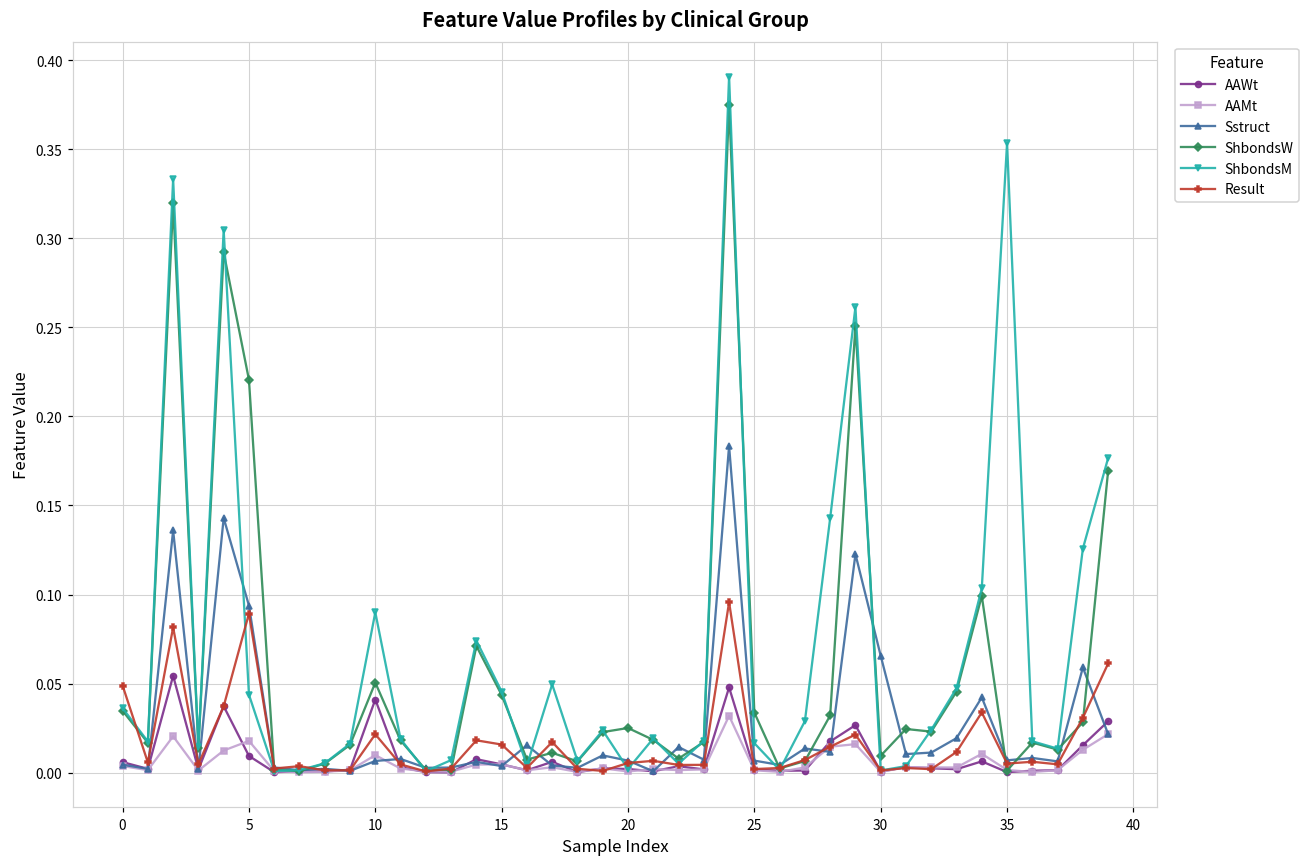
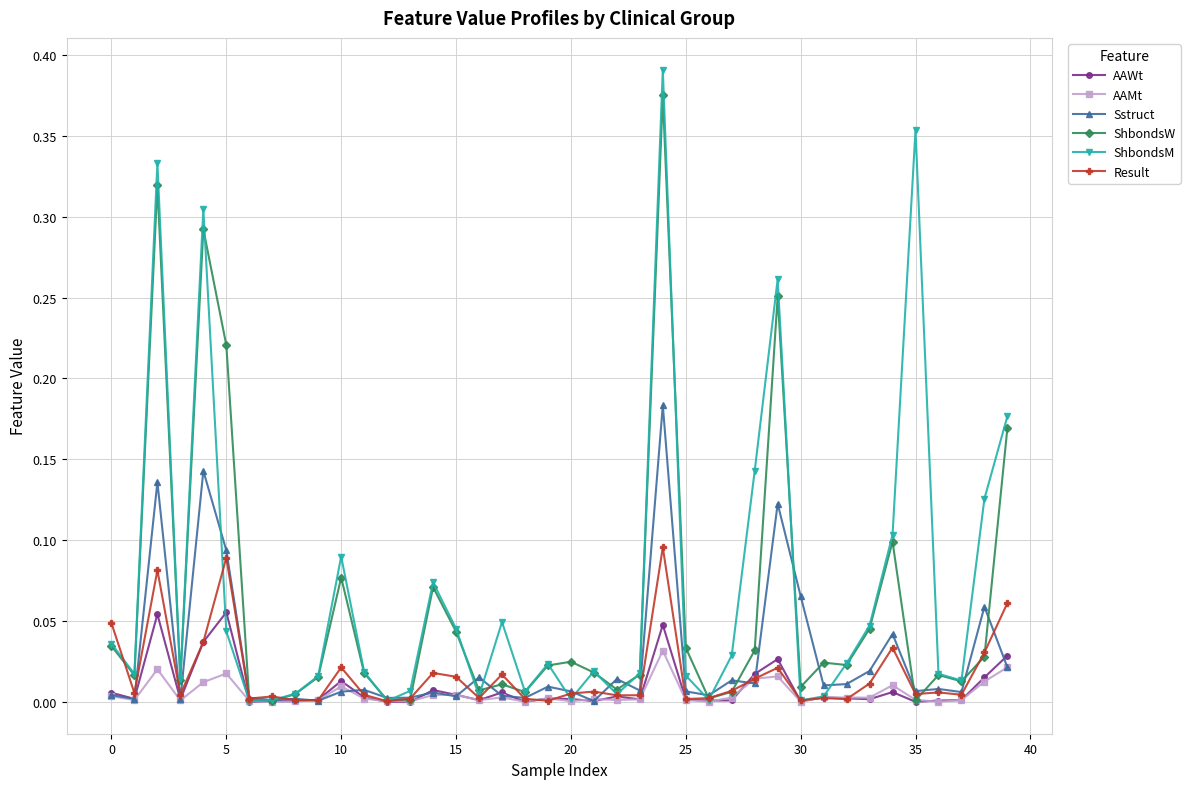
  {
    "AAWt": {
-     "5": 0.009,
-     "10": 0.041
+     "5": 0.056,
+     "10": 0.013
    },
    "AAMt": {
      "5": 0.018,
      "10": 0.010
    },
    "Sstruct": {
      "5": 0.094,
      "10": 0.007,
      "25": 0.007,
      "30": 0.066,
      "35": 0.007
    },
    "ShbondsW": {
      "5": 0.221,
-     "10": 0.051,
+     "10": 0.077,
      "15": 0.044,
      "20": 0.025,
      "25": 0.034,
      "30": 0.009
    },
    "ShbondsM": {
      "5": 0.044,
      "10": 0.090,
      "15": 0.046,
      "25": 0.017,
      "35": 0.353
    },
    "Result": {
      "0": 0.049,
      "5": 0.089,
      "10": 0.022,
      "15": 0.016,
      "35": 0.005
    }
  }
